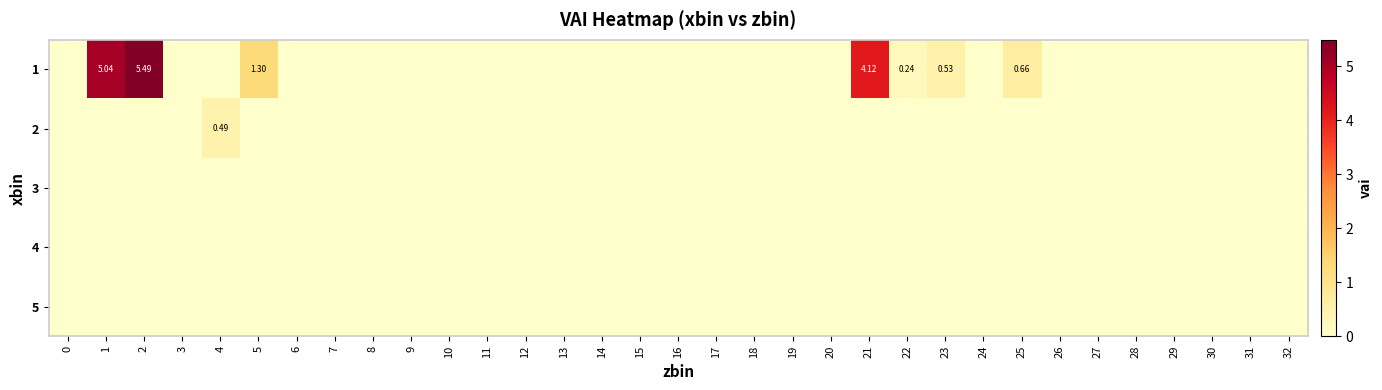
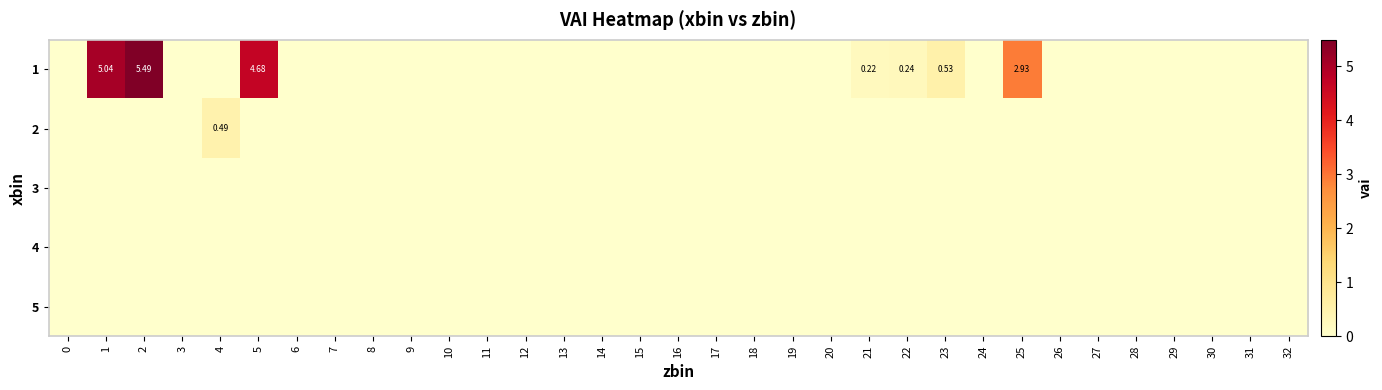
  {
    "1": {
      "1": 5.04,
      "2": 5.49,
-     "5": 1.30,
-     "21": 4.12,
+     "5": 4.68,
+     "21": 0.22,
      "22": 0.24,
      "23": 0.53,
-     "25": 0.66
+     "25": 2.93
    },
    "2": {
      "4": 0.49
    }
  }
